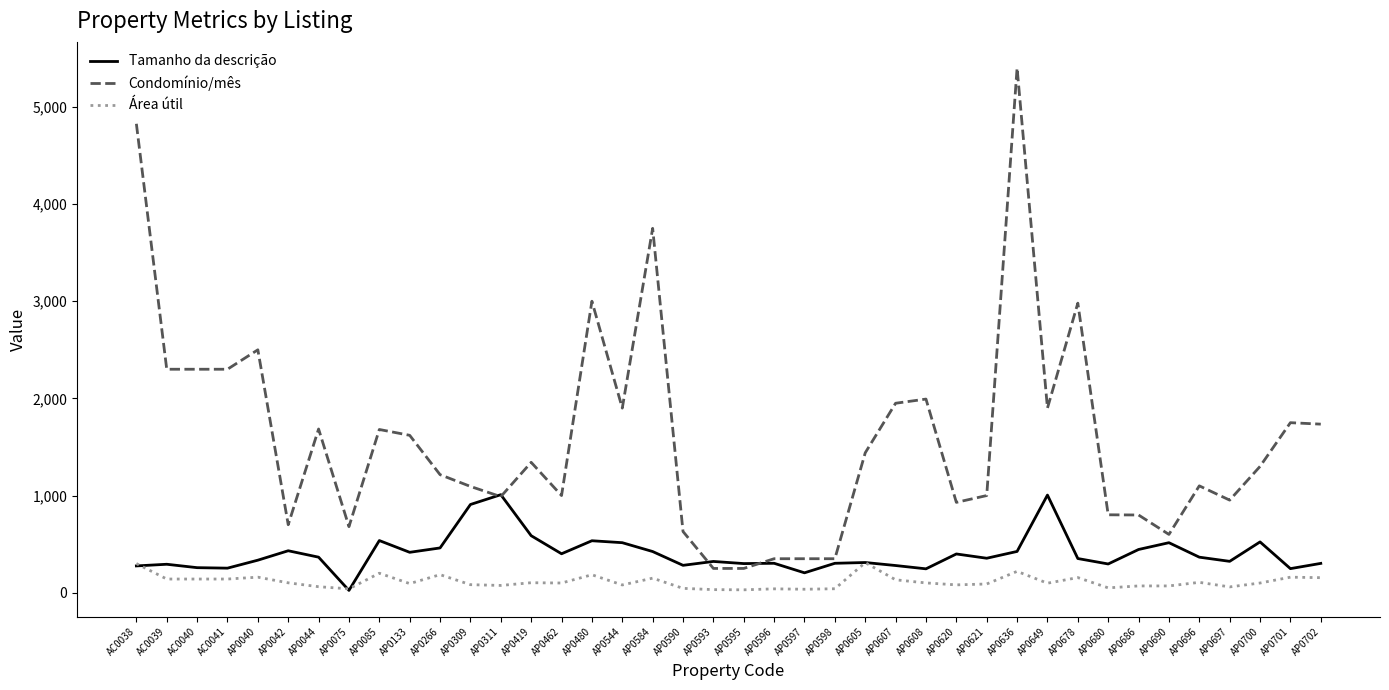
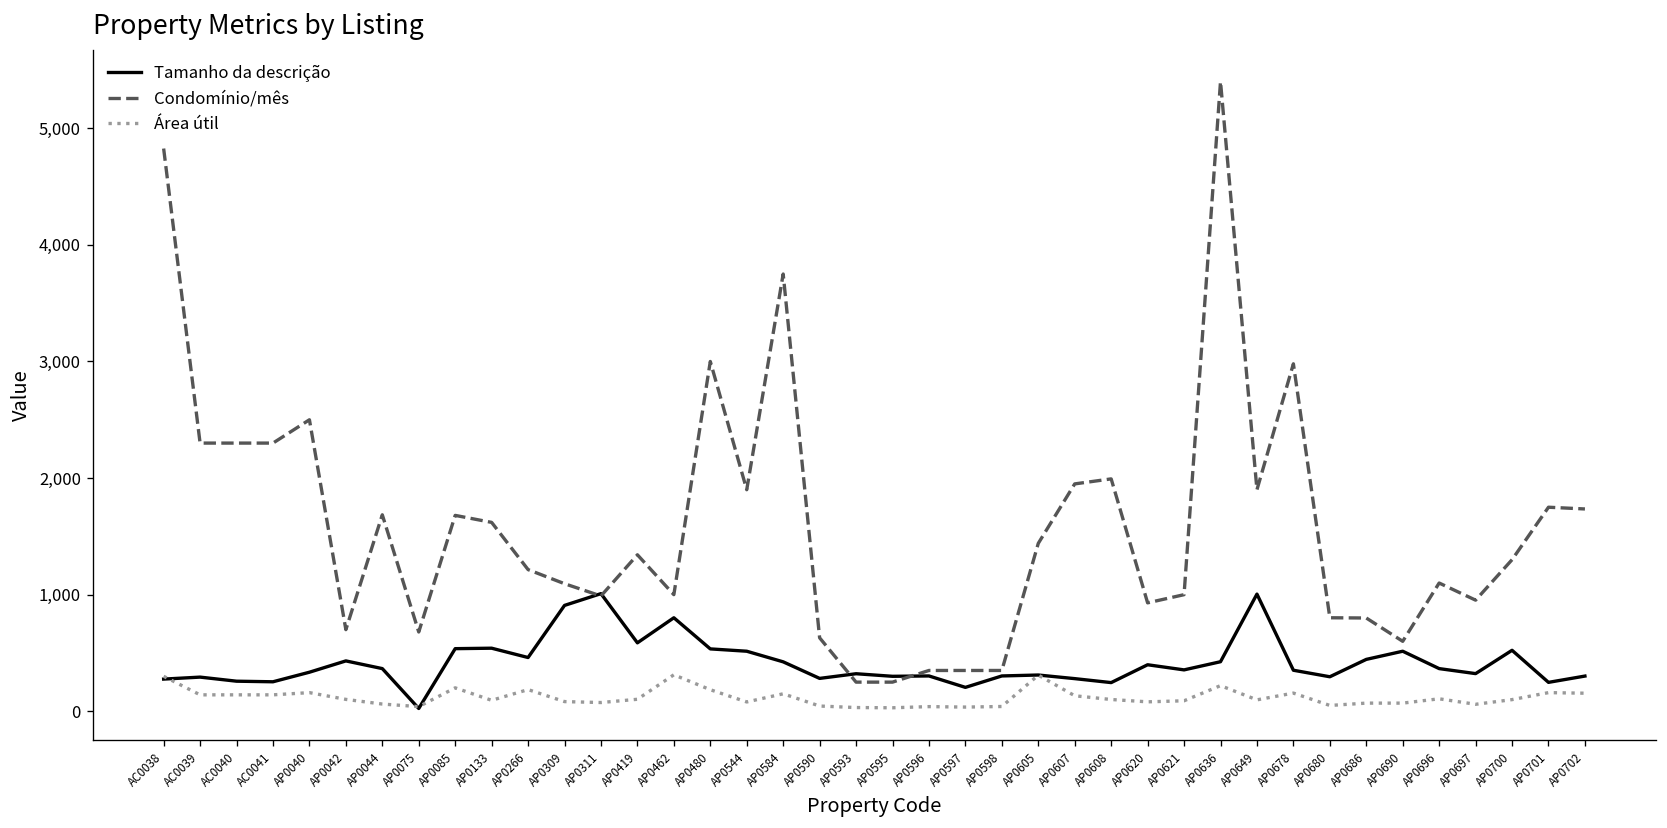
  {
    "Tamanho da descrição": {
      "AC0039": "300",
      "AC0040": "300",
      "AC0041": "300",
      "AP0040": "300",
      "AP0042": "400",
      "AP0044": "400",
      "AP0085": "500",
-     "AP0133": "400",
+     "AP0133": "500",
      "AP0266": "500",
      "AP0309": "900",
      "AP0419": "600",
-     "AP0462": "400",
+     "AP0462": "800",
      "AP0480": "500",
      "AP0544": "500",
      "AP0584": "400",
      "AP0590": "300",
      "AP0593": "300",
      "AP0595": "300",
      "AP0596": "300",
      "AP0597": "200",
      "AP0598": "300",
      "AP0607": "300",
      "AP0608": "200",
      "AP0620": "400",
      "AP0621": "400",
      "AP0636": "400",
      "AP0649": "1,000",
      "AP0678": "400",
      "AP0680": "300",
      "AP0686": "400",
      "AP0690": "500",
      "AP0696": "400",
      "AP0697": "300",
      "AP0700": "500",
      "AP0701": "200",
      "AP0702": "300"
    },
    "Condomínio/mês": {
      "AC0038": "4,800",
      "AC0039": "2,300",
      "AC0040": "2,300",
      "AC0041": "2,300",
      "AP0040": "2,500",
      "AP0042": "700",
      "AP0044": "1,700",
      "AP0075": "700",
      "AP0085": "1,700",
      "AP0133": "1,600",
      "AP0266": "1,200",
      "AP0309": "1,100",
      "AP0419": "1,300",
      "AP0462": "1,000",
      "AP0480": "3,000",
      "AP0544": "1,900",
      "AP0584": "3,800",
      "AP0590": "600",
      "AP0593": "300",
      "AP0595": "300",
      "AP0596": "400",
      "AP0597": "400",
      "AP0598": "400",
      "AP0605": "1,400",
      "AP0607": "2,000",
      "AP0608": "2,000",
      "AP0620": "900",
      "AP0621": "1,000",
      "AP0636": "5,400",
      "AP0649": "1,900",
      "AP0678": "3,000",
      "AP0680": "800",
      "AP0686": "800",
      "AP0690": "600",
      "AP0696": "1,100",
      "AP0697": "1,000",
      "AP0700": "1,300",
      "AP0701": "1,800",
      "AP0702": "1,700"
    },
    "Área útil": {
      "AC0039": "100",
      "AC0040": "100",
      "AC0041": "100",
      "AP0040": "200",
      "AP0042": "100",
      "AP0044": "100",
      "AP0085": "200",
      "AP0133": "100",
      "AP0266": "200",
      "AP0309": "100",
      "AP0311": "100",
      "AP0419": "100",
-     "AP0462": "100",
+     "AP0462": "300",
      "AP0480": "200",
      "AP0544": "100",
      "AP0584": "200",
      "AP0590": "0",
      "AP0593": "0",
      "AP0595": "0",
      "AP0596": "0",
      "AP0597": "0",
      "AP0598": "0",
      "AP0607": "100",
      "AP0608": "100",
      "AP0620": "100",
      "AP0621": "100",
      "AP0636": "200",
      "AP0649": "100",
      "AP0678": "200",
      "AP0680": "100",
      "AP0686": "100",
      "AP0690": "100",
      "AP0696": "100",
      "AP0697": "100",
      "AP0700": "100",
      "AP0701": "200",
      "AP0702": "200"
    }
  }
